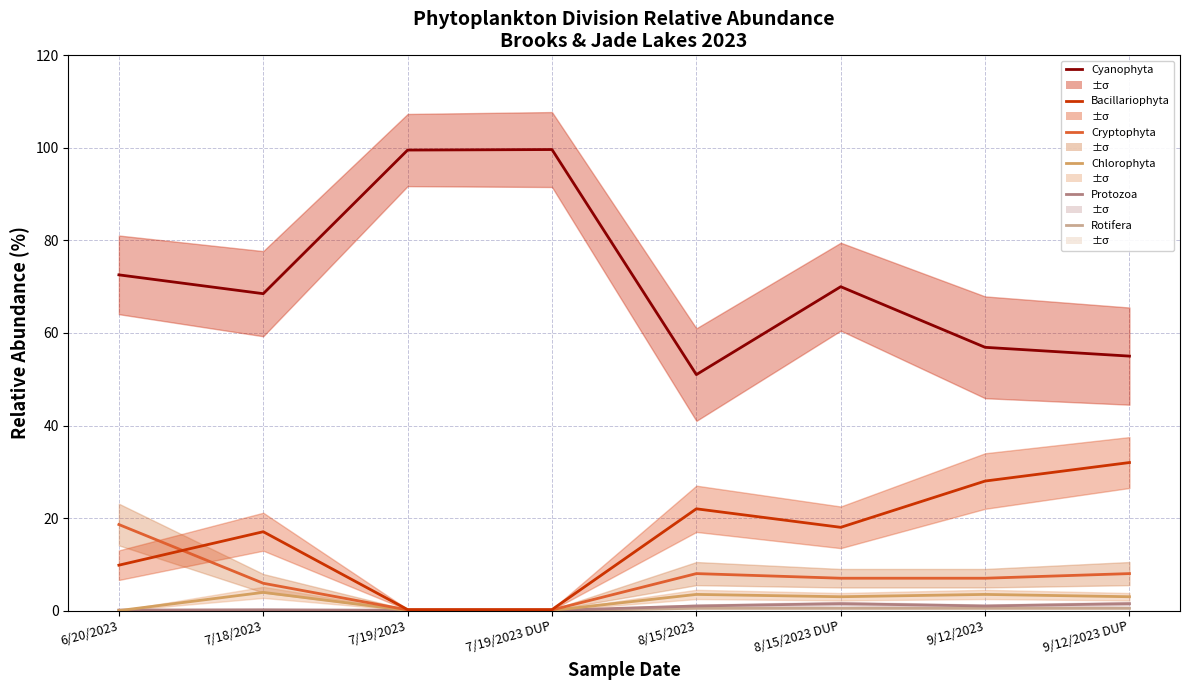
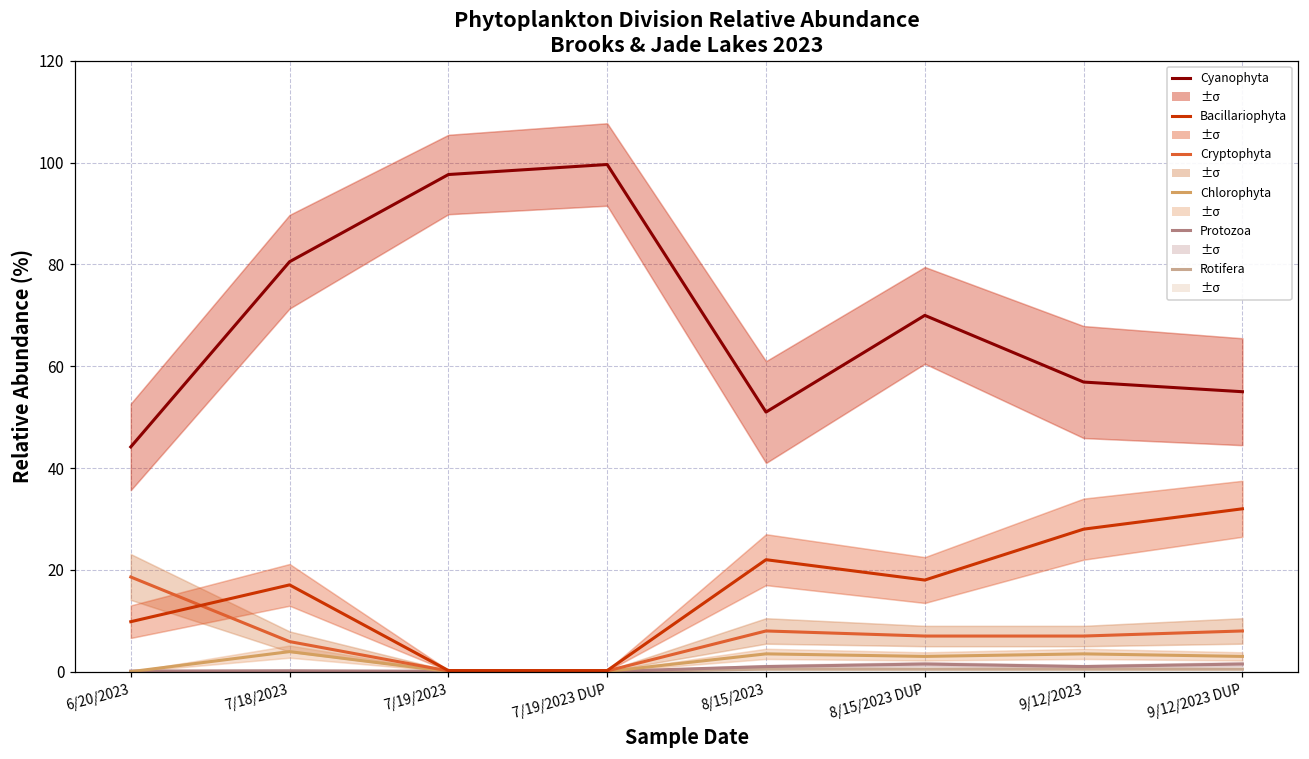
  {
    "Cyanophyta": {
-     "6/20/2023": 73,
-     "7/18/2023": 68,
-     "7/19/2023": 100,
+     "6/20/2023": 44,
+     "7/18/2023": 81,
+     "7/19/2023": 98,
      "7/19/2023 DUP": 100,
      "8/15/2023": 51,
      "8/15/2023 DUP": 70,
      "9/12/2023": 57,
      "9/12/2023 DUP": 55
    }
  }
